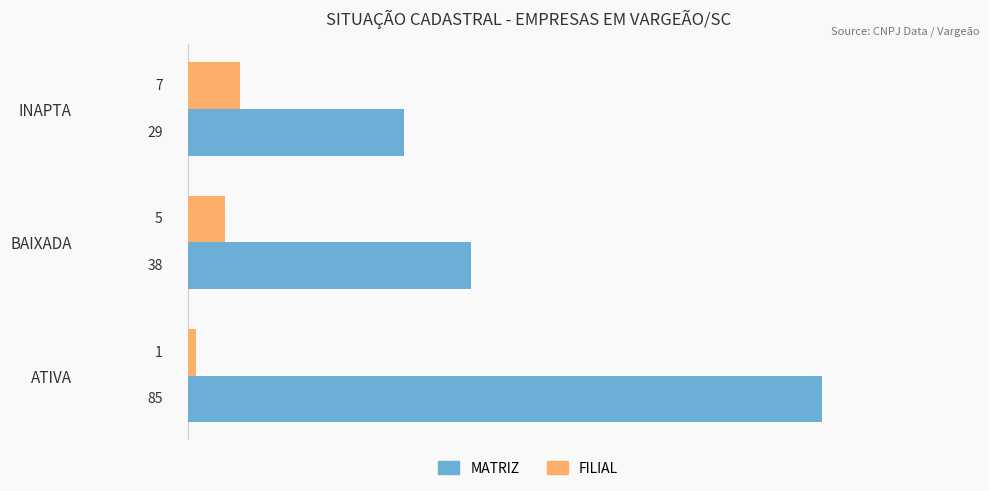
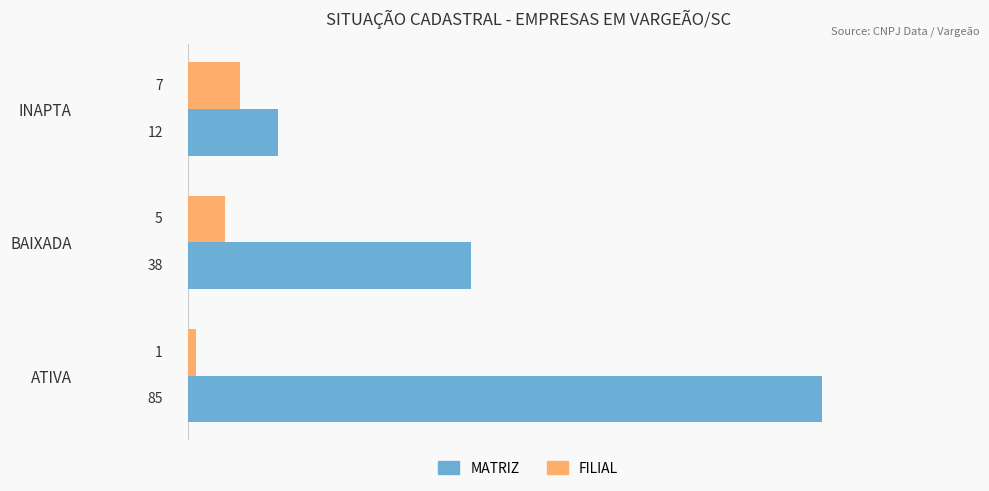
  {
    "MATRIZ": {
-     "INAPTA": 29
+     "INAPTA": 12
    }
  }
